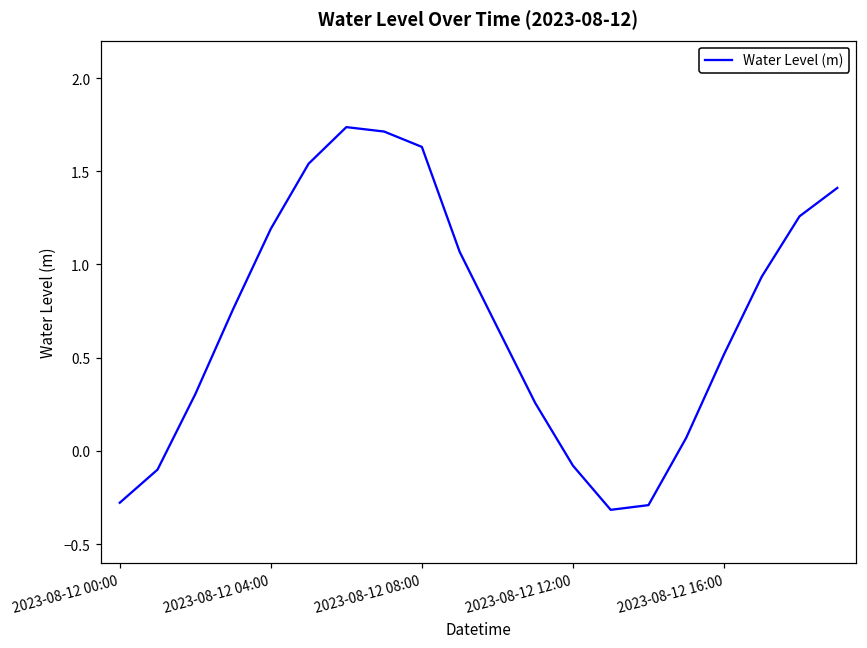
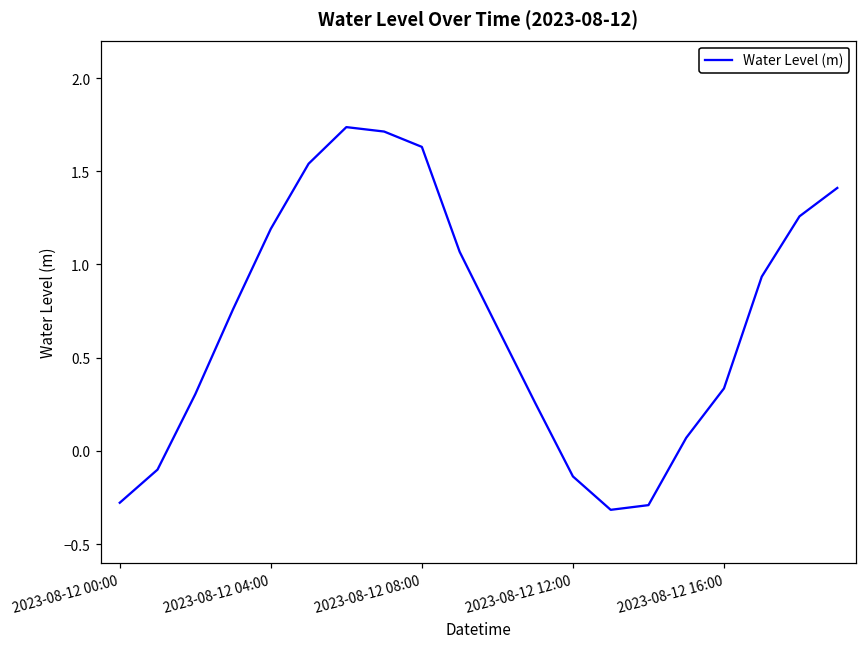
  {
    "2023-08-12 00:00": -0.28,
    "2023-08-12 04:00": 1.19,
    "2023-08-12 08:00": 1.63,
-   "2023-08-12 12:00": -0.08,
-   "2023-08-12 16:00": 0.52
+   "2023-08-12 12:00": -0.14,
+   "2023-08-12 16:00": 0.34
  }
